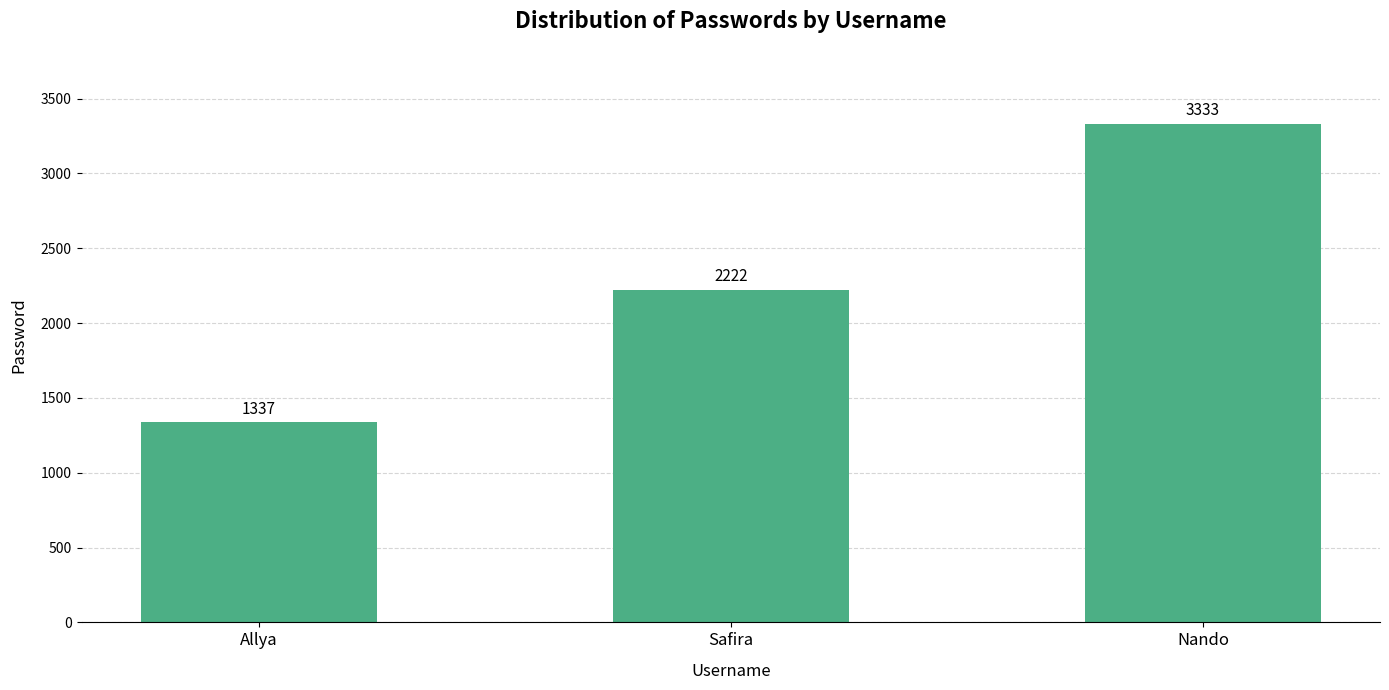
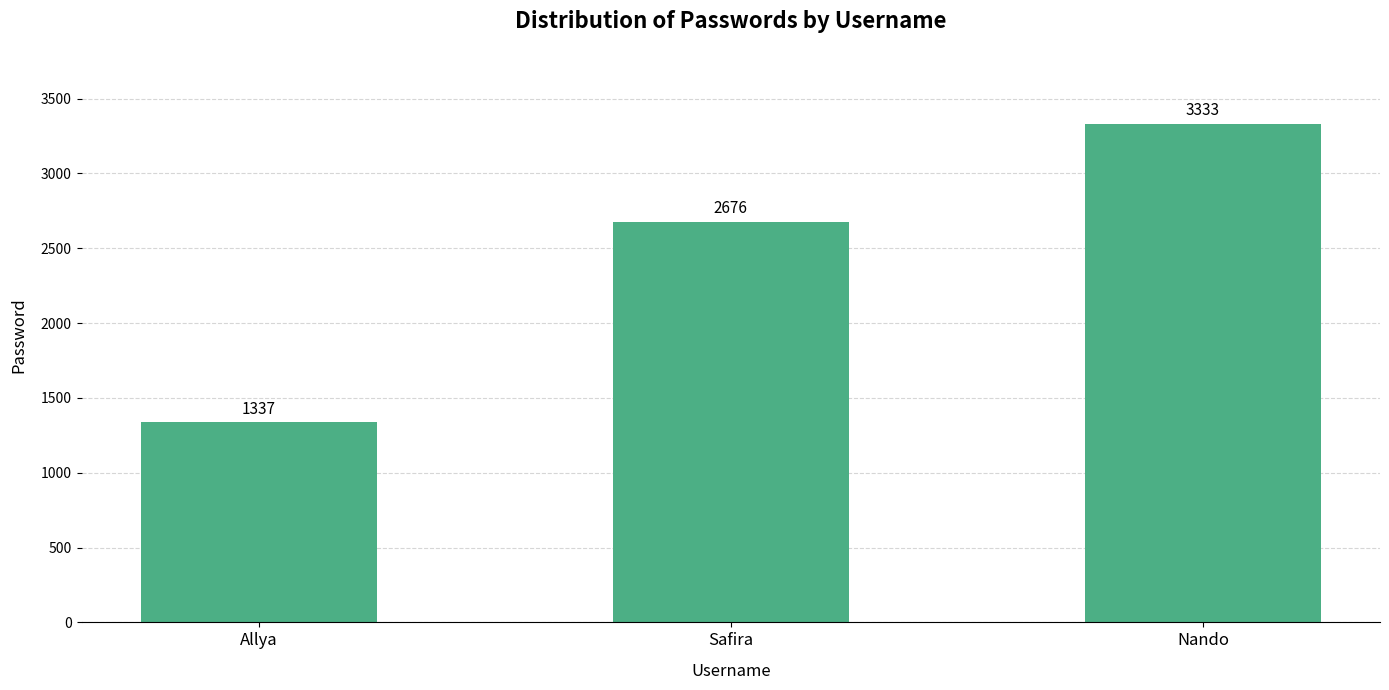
  {
    "Allya": 1337,
-   "Safira": 2222,
+   "Safira": 2676,
    "Nando": 3333
  }
